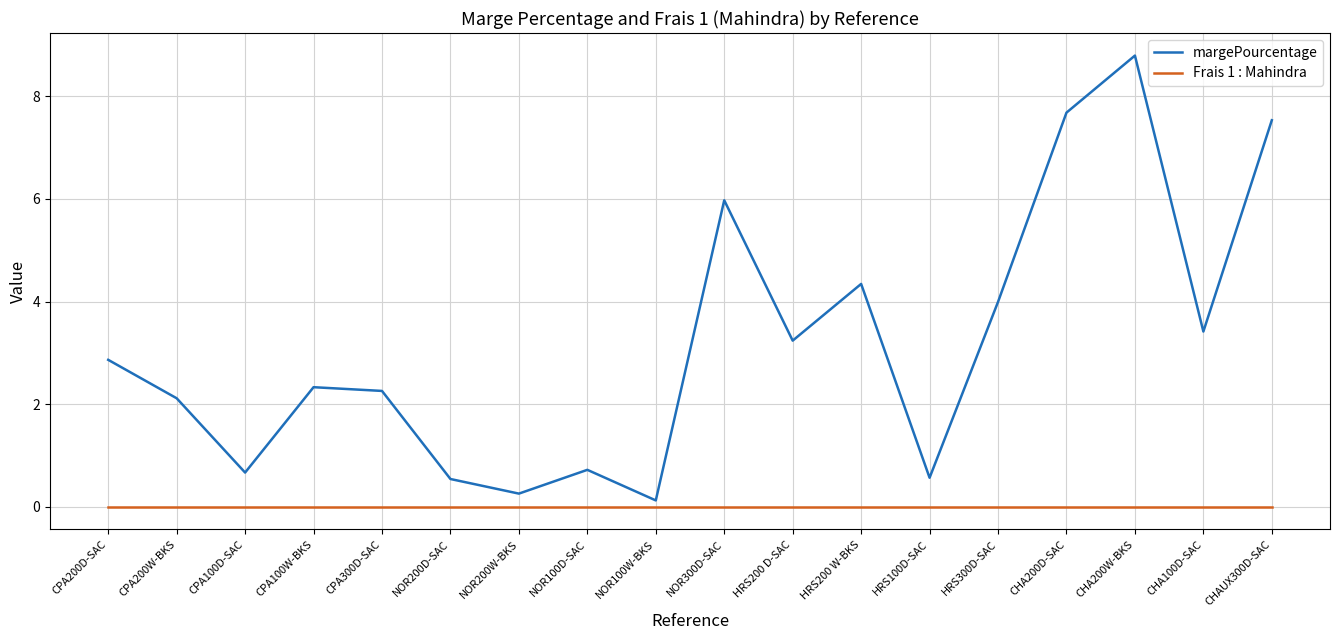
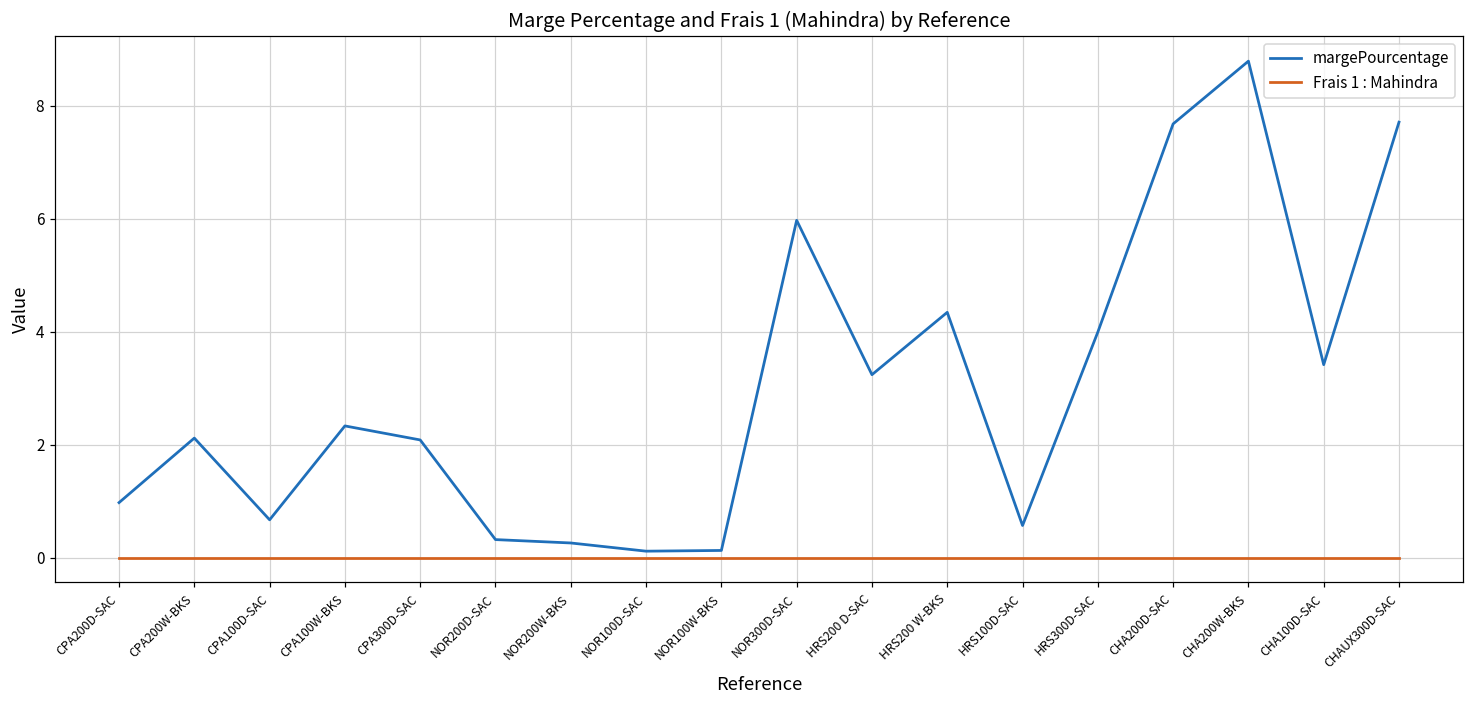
  {
    "margePourcentage": {
-     "CPA200D-SAC": 2.9,
+     "CPA200D-SAC": 1.0,
      "CPA200W-BKS": 2.1,
      "CPA100D-SAC": 0.7,
      "CPA100W-BKS": 2.3,
-     "CPA300D-SAC": 2.3,
-     "NOR200D-SAC": 0.5,
+     "CPA300D-SAC": 2.1,
+     "NOR200D-SAC": 0.3,
      "NOR200W-BKS": 0.3,
-     "NOR100D-SAC": 0.7,
+     "NOR100D-SAC": 0.1,
      "NOR100W-BKS": 0.1,
      "NOR300D-SAC": 6.0,
      "HRS200 D-SAC": 3.2,
      "HRS200 W-BKS": 4.3,
      "HRS100D-SAC": 0.6,
      "HRS300D-SAC": 4.0,
      "CHA200D-SAC": 7.7,
      "CHA200W-BKS": 8.8,
      "CHA100D-SAC": 3.4,
-     "CHAUX300D-SAC": 7.5
+     "CHAUX300D-SAC": 7.7
    },
    "Frais 1 : Mahindra": {
      "CPA200D-SAC": 0.0,
      "CPA200W-BKS": 0.0,
      "CPA100D-SAC": 0.0,
      "CPA100W-BKS": 0.0,
      "CPA300D-SAC": 0.0,
      "NOR200D-SAC": 0.0,
      "NOR200W-BKS": 0.0,
      "NOR100D-SAC": 0.0,
      "NOR100W-BKS": 0.0,
      "NOR300D-SAC": 0.0,
      "HRS200 D-SAC": 0.0,
      "HRS200 W-BKS": 0.0,
      "HRS100D-SAC": 0.0,
      "HRS300D-SAC": 0.0,
      "CHA200D-SAC": 0.0,
      "CHA200W-BKS": 0.0,
      "CHA100D-SAC": 0.0,
      "CHAUX300D-SAC": 0.0
    }
  }
